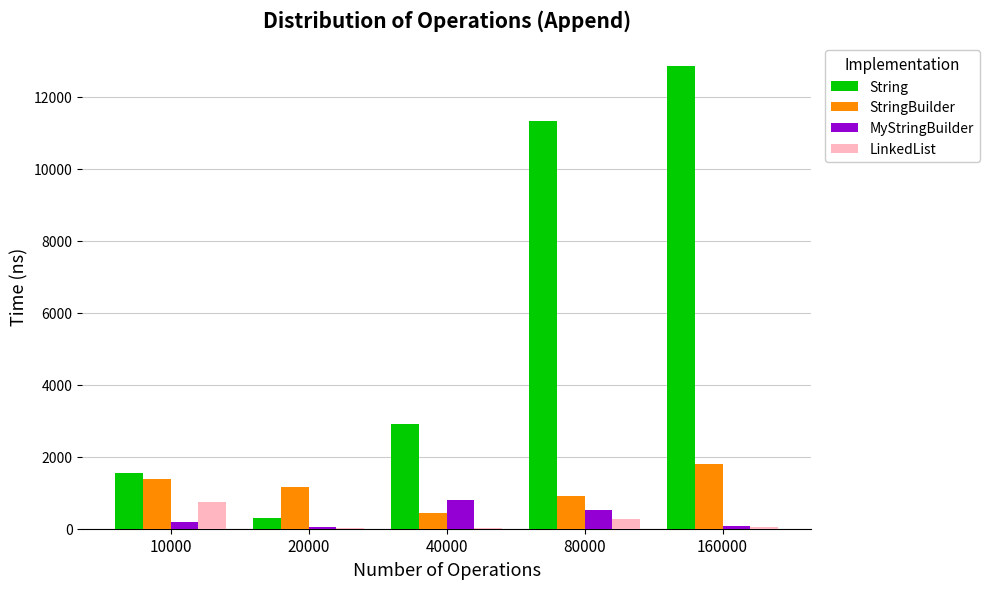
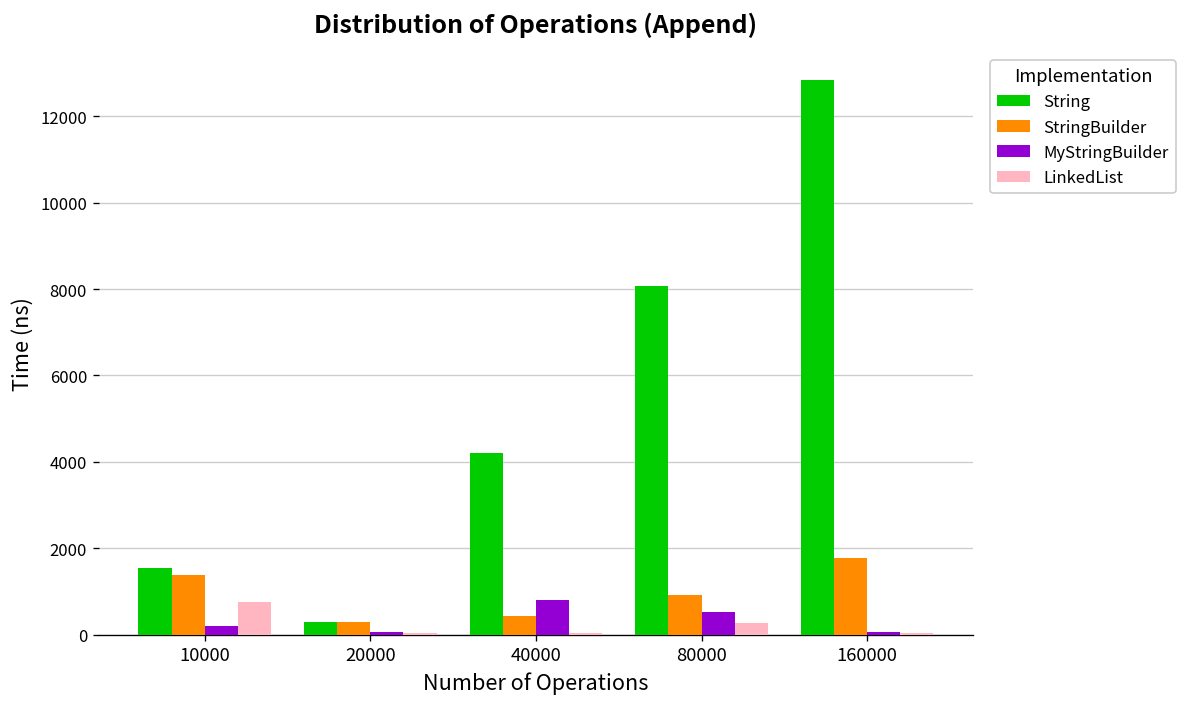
  {
    "String": {
      "10000": 1500,
      "20000": 300,
-     "40000": 2900,
-     "80000": 11300,
+     "40000": 4200,
+     "80000": 8100,
      "160000": 12800
    },
    "StringBuilder": {
      "10000": 1400,
-     "20000": 1200,
+     "20000": 300,
      "40000": 400,
      "80000": 900,
      "160000": 1800
    },
    "MyStringBuilder": {
      "10000": 200,
      "40000": 800,
      "80000": 500
    },
    "LinkedList": {
      "10000": 800,
      "80000": 300
    }
  }
